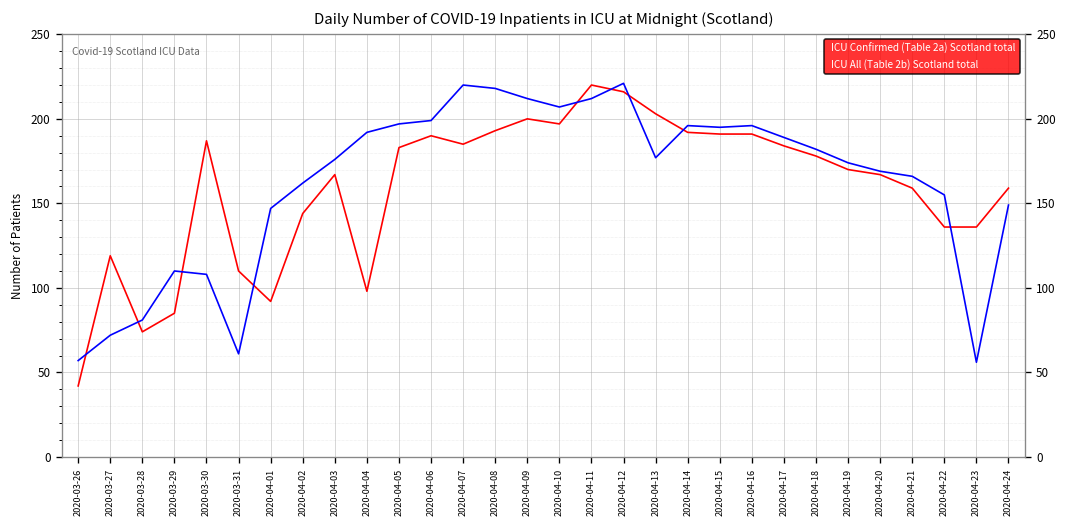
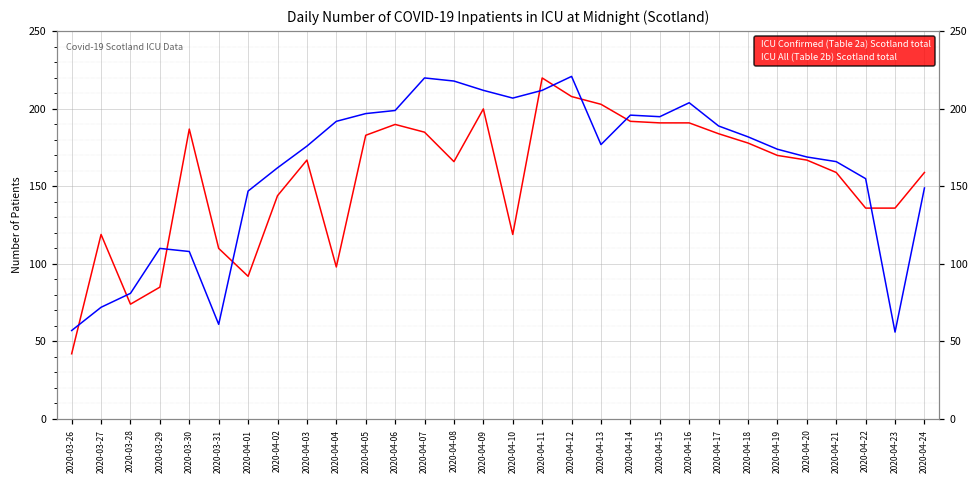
  {
    "ICU Confirmed (Table 2a) Scotland total": {
      "2020-03-26": 42,
      "2020-03-27": 119,
      "2020-03-28": 74,
      "2020-03-29": 85,
      "2020-03-30": 187,
      "2020-03-31": 110,
      "2020-04-01": 92,
      "2020-04-02": 144,
      "2020-04-03": 167,
      "2020-04-04": 98,
      "2020-04-05": 183,
      "2020-04-06": 190,
      "2020-04-07": 185,
-     "2020-04-08": 193,
+     "2020-04-08": 166,
      "2020-04-09": 200,
-     "2020-04-10": 197,
+     "2020-04-10": 119,
      "2020-04-11": 220,
-     "2020-04-12": 216,
+     "2020-04-12": 208,
      "2020-04-13": 203,
      "2020-04-14": 192,
      "2020-04-15": 191,
      "2020-04-16": 191,
      "2020-04-17": 184,
      "2020-04-18": 178,
      "2020-04-19": 170,
      "2020-04-20": 167,
      "2020-04-21": 159,
      "2020-04-22": 136,
      "2020-04-23": 136,
      "2020-04-24": 159
    },
    "ICU All (Table 2b) Scotland total": {
      "2020-03-26": 57,
      "2020-03-27": 72,
      "2020-03-28": 81,
      "2020-03-29": 110,
      "2020-03-30": 108,
      "2020-03-31": 61,
      "2020-04-01": 147,
      "2020-04-02": 162,
      "2020-04-03": 176,
      "2020-04-04": 192,
      "2020-04-05": 197,
      "2020-04-06": 199,
      "2020-04-07": 220,
      "2020-04-08": 218,
      "2020-04-09": 212,
      "2020-04-10": 207,
      "2020-04-11": 212,
      "2020-04-12": 221,
      "2020-04-13": 177,
      "2020-04-14": 196,
      "2020-04-15": 195,
-     "2020-04-16": 196,
+     "2020-04-16": 204,
      "2020-04-17": 189,
      "2020-04-18": 182,
      "2020-04-19": 174,
      "2020-04-20": 169,
      "2020-04-21": 166,
      "2020-04-22": 155,
      "2020-04-23": 56,
      "2020-04-24": 149
    }
  }
